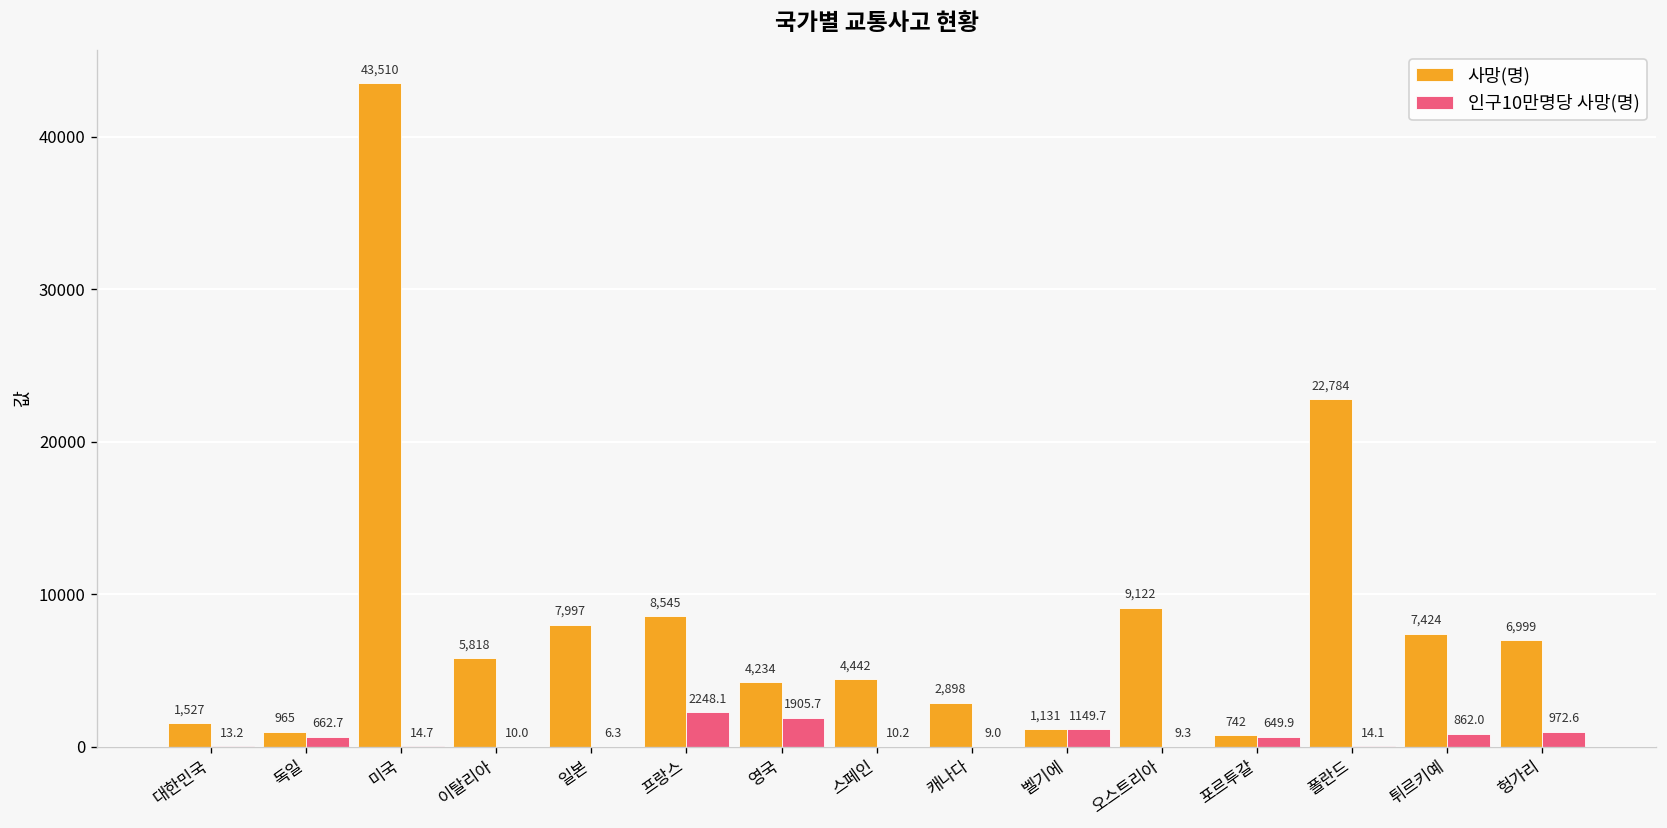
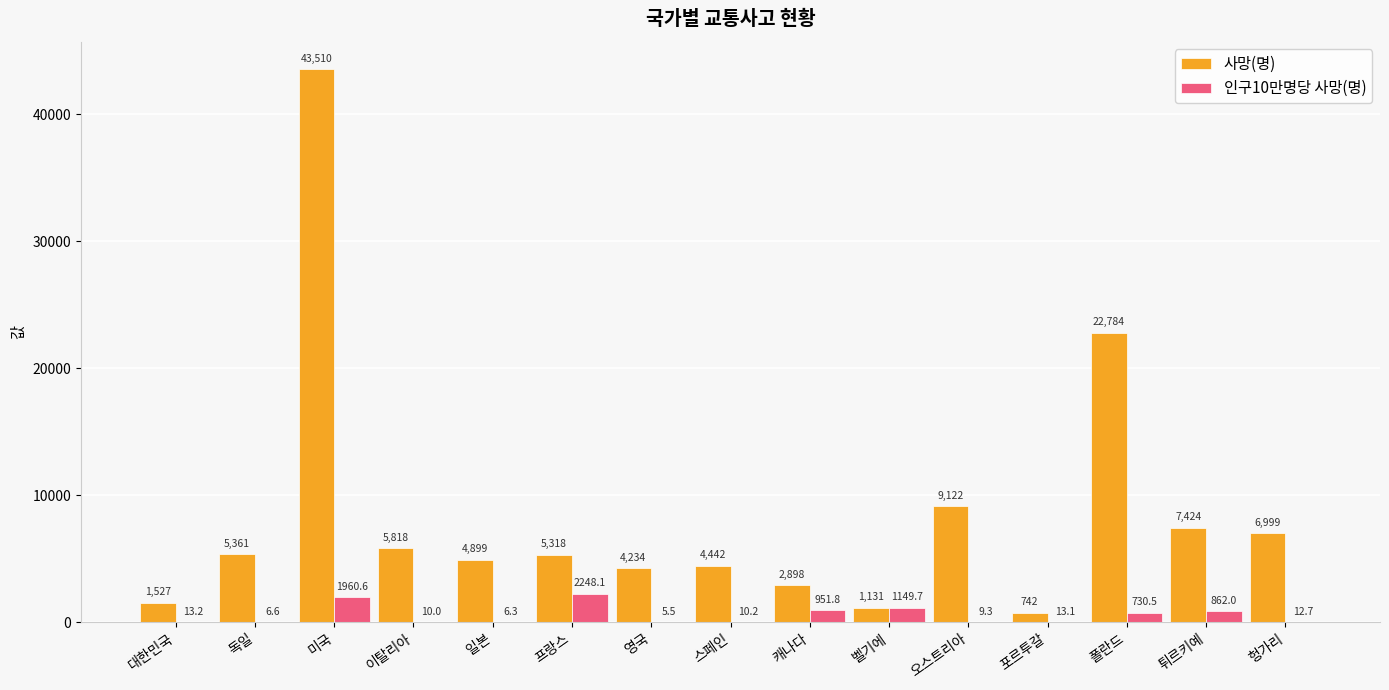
  {
    "사망(명)": {
      "대한민국": "1,527",
-     "독일": "965",
+     "독일": "5,361",
      "미국": "43,510",
      "이탈리아": "5,818",
-     "일본": "7,997",
-     "프랑스": "8,545",
+     "일본": "4,899",
+     "프랑스": "5,318",
      "영국": "4,234",
      "스페인": "4,442",
      "캐나다": "2,898",
      "벨기에": "1,131",
      "오스트리아": "9,122",
      "포르투갈": "742",
      "폴란드": "22,784",
      "튀르키예": "7,424",
      "헝가리": "6,999"
    },
    "인구10만명당 사망(명)": {
      "대한민국": "13.2",
-     "독일": "662.7",
-     "미국": "14.7",
+     "독일": "6.6",
+     "미국": "1960.6",
      "이탈리아": "10.0",
      "일본": "6.3",
      "프랑스": "2248.1",
-     "영국": "1905.7",
+     "영국": "5.5",
      "스페인": "10.2",
-     "캐나다": "9.0",
+     "캐나다": "951.8",
      "벨기에": "1149.7",
      "오스트리아": "9.3",
-     "포르투갈": "649.9",
-     "폴란드": "14.1",
+     "포르투갈": "13.1",
+     "폴란드": "730.5",
      "튀르키예": "862.0",
-     "헝가리": "972.6"
+     "헝가리": "12.7"
    }
  }
